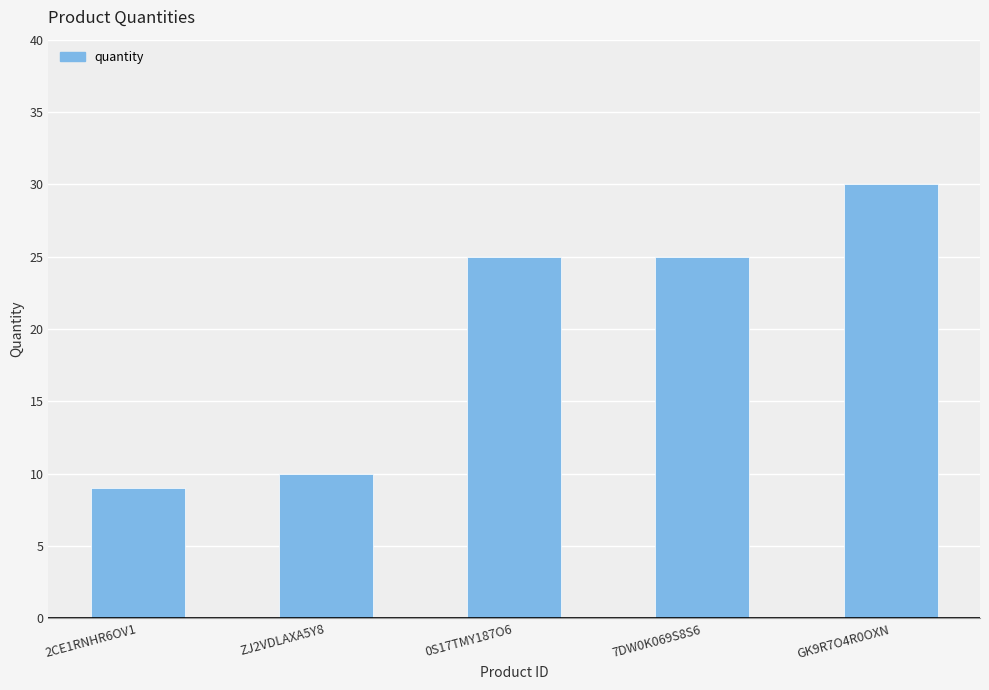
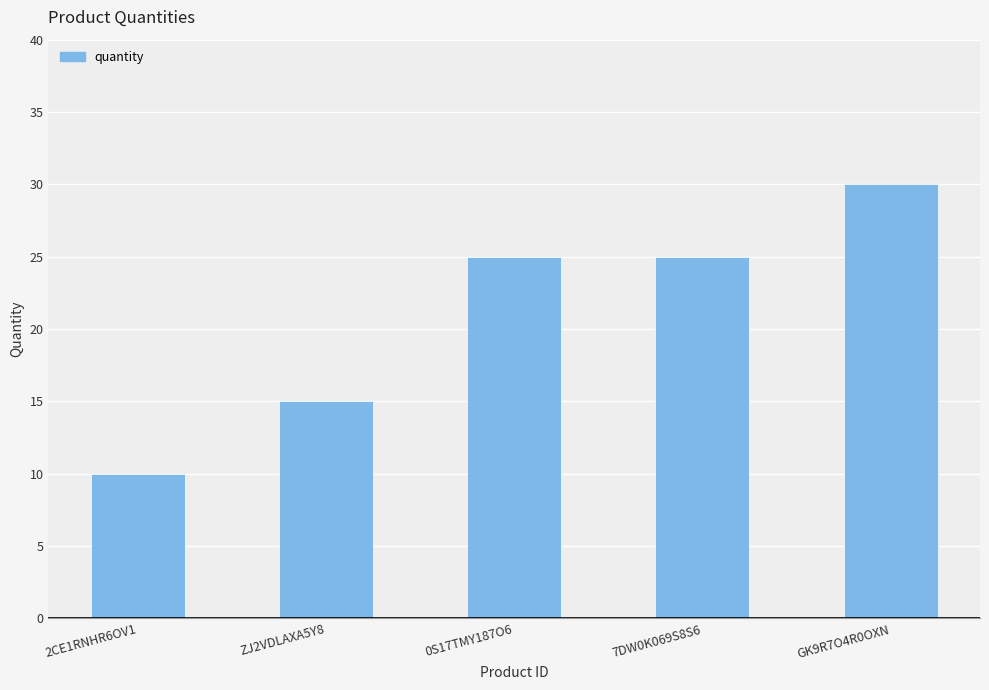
  {
-   "2CE1RNHR6OV1": 9,
-   "ZJ2VDLAXA5Y8": 10,
+   "2CE1RNHR6OV1": 10,
+   "ZJ2VDLAXA5Y8": 15,
    "0S17TMY187O6": 25,
    "7DW0K069S8S6": 25,
    "GK9R7O4R0OXN": 30
  }
